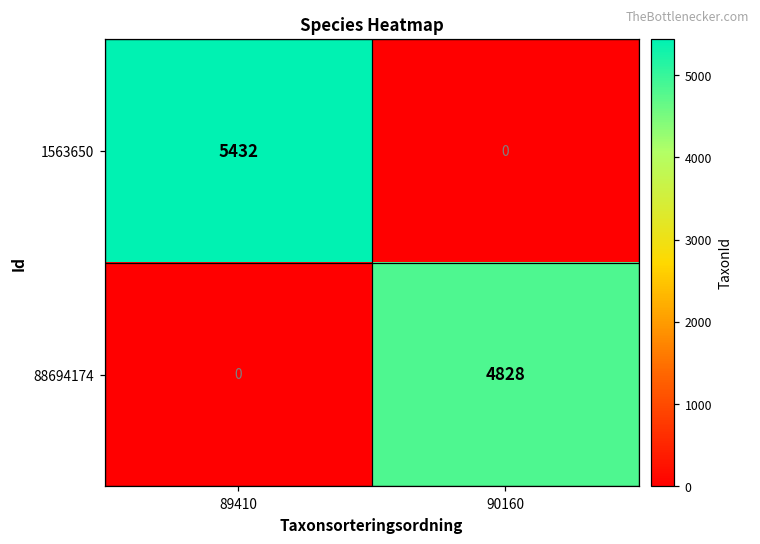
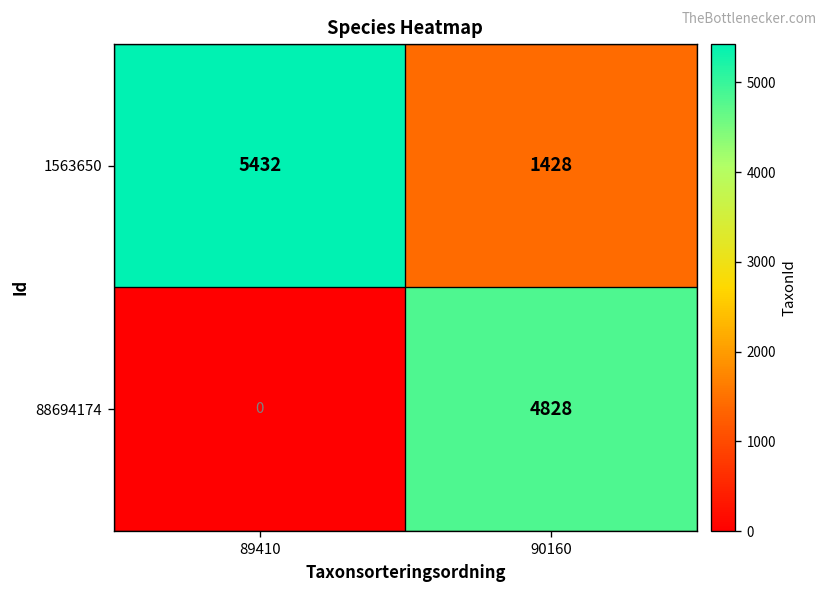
  {
    "1563650": {
      "89410": 5432,
-     "90160": 0
+     "90160": 1428
    },
    "88694174": {
      "89410": 0,
      "90160": 4828
    }
  }
